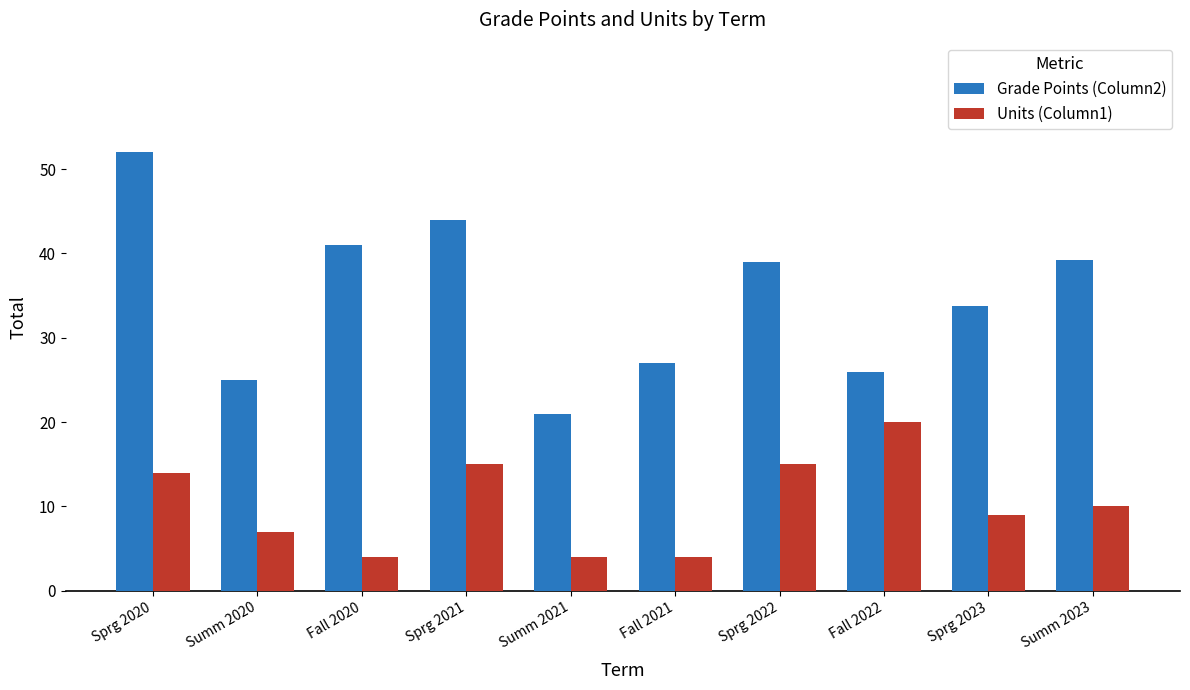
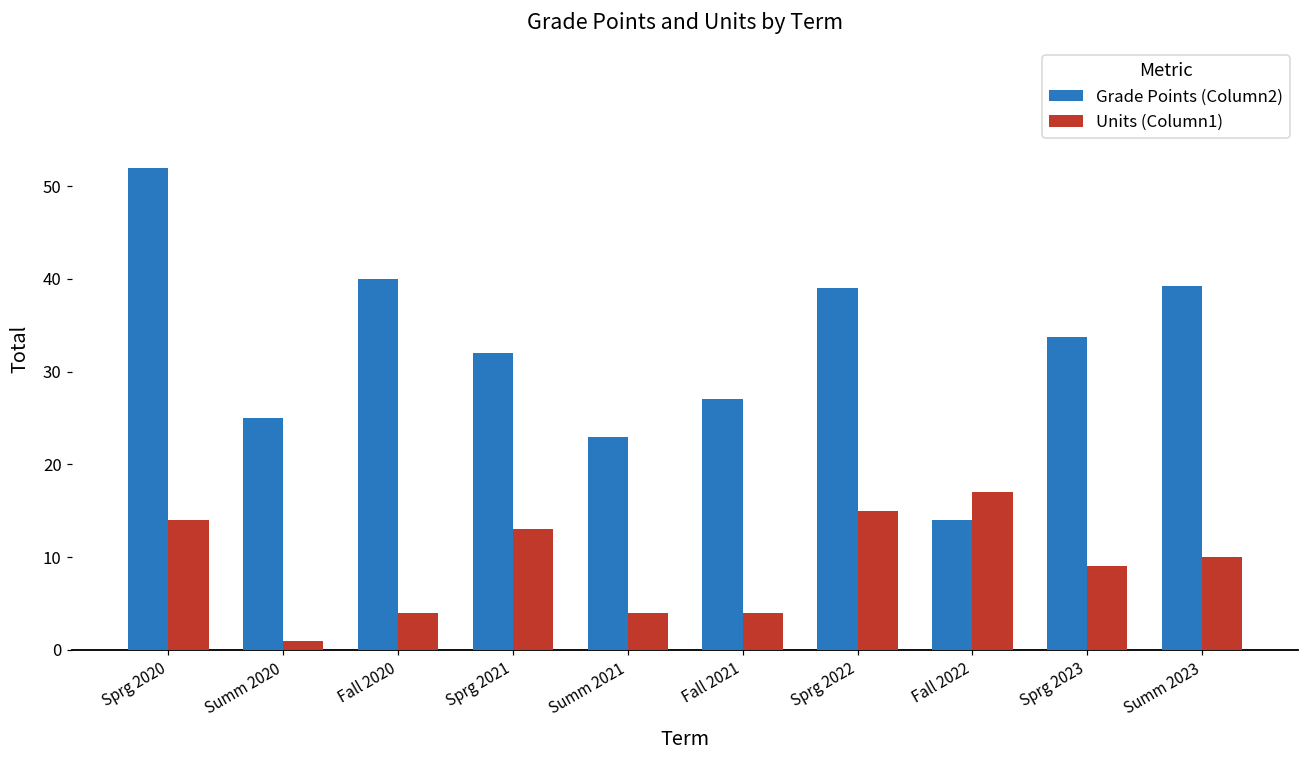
  {
    "Grade Points (Column2)": {
      "Sprg 2020": 52,
      "Summ 2020": 25,
-     "Fall 2020": 41,
-     "Sprg 2021": 44,
-     "Summ 2021": 21,
+     "Fall 2020": 40,
+     "Sprg 2021": 32,
+     "Summ 2021": 23,
      "Fall 2021": 27,
      "Sprg 2022": 39,
-     "Fall 2022": 26,
+     "Fall 2022": 14,
      "Sprg 2023": 34,
      "Summ 2023": 39
    },
    "Units (Column1)": {
      "Sprg 2020": 14,
-     "Summ 2020": 7,
+     "Summ 2020": 1,
      "Fall 2020": 4,
-     "Sprg 2021": 15,
+     "Sprg 2021": 13,
      "Summ 2021": 4,
      "Fall 2021": 4,
      "Sprg 2022": 15,
-     "Fall 2022": 20,
+     "Fall 2022": 17,
      "Sprg 2023": 9,
      "Summ 2023": 10
    }
  }
